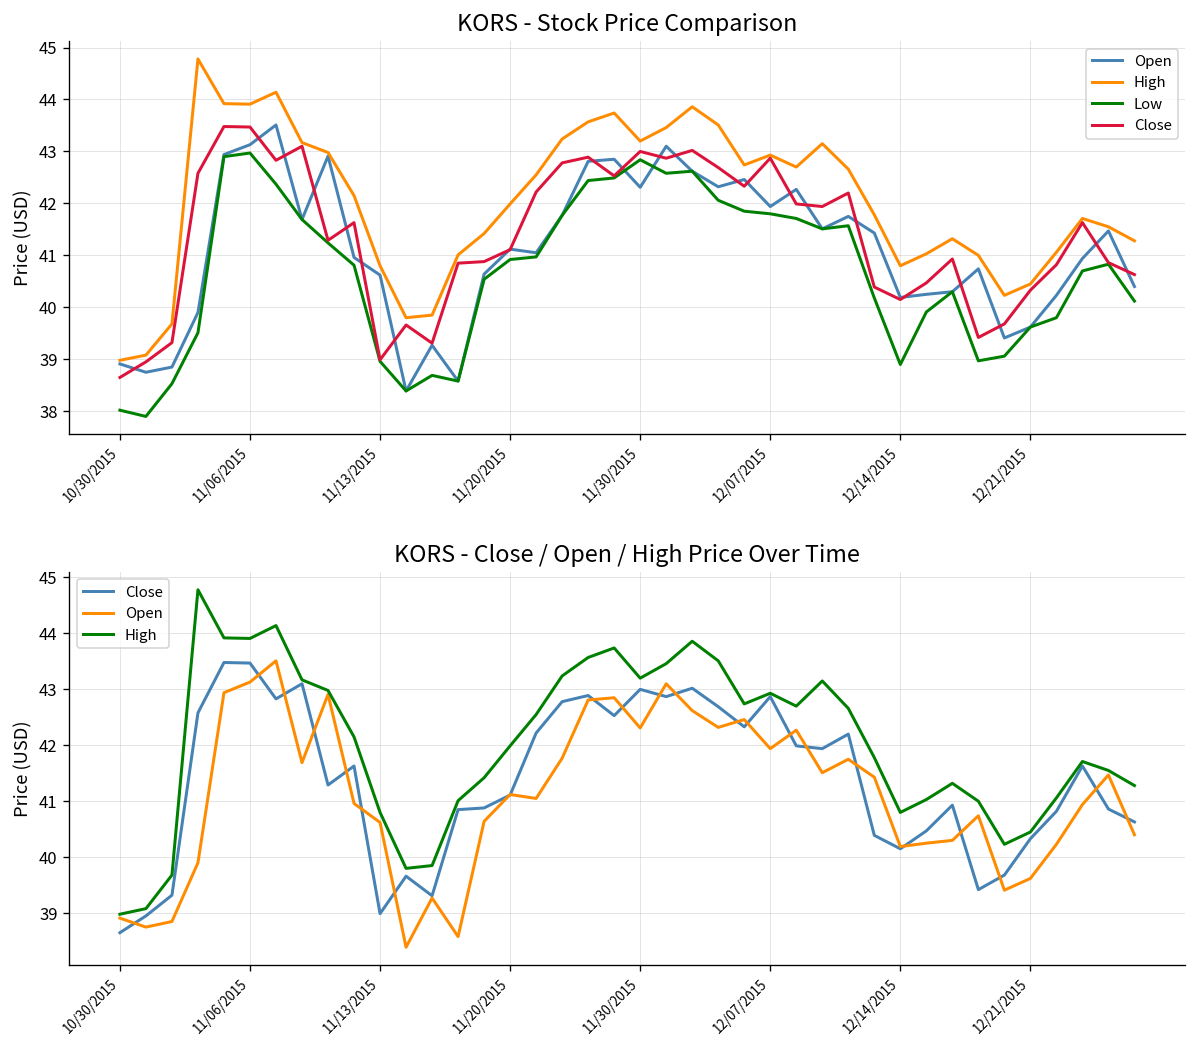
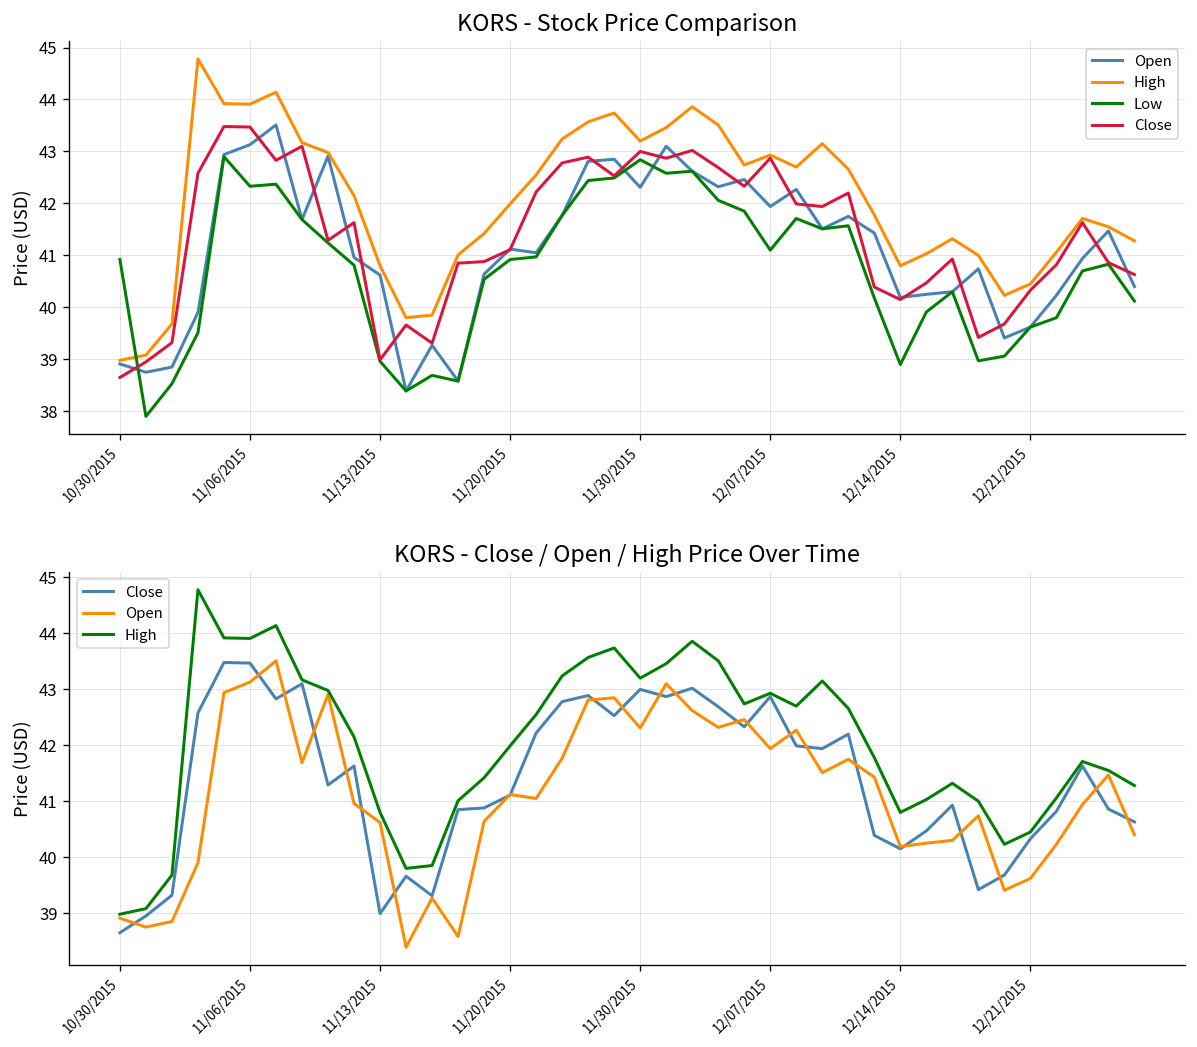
  {
    "KORS - Stock Price Comparison": {
      "Low": {
-       "10/30/2015": 38.0,
-       "11/06/2015": 43.0,
+       "10/30/2015": 40.9,
+       "11/06/2015": 42.3,
        "11/20/2015": 40.9,
        "11/30/2015": 42.8,
-       "12/07/2015": 41.8,
+       "12/07/2015": 41.1,
        "12/14/2015": 38.9
      }
    },
    "KORS - Close / Open / High Price Over Time": {
      "Close": {
        "10/30/2015": 38.7,
        "11/06/2015": 43.5,
        "11/13/2015": 39.0,
        "11/30/2015": 43.0,
        "12/07/2015": 42.9,
        "12/21/2015": 40.3
      },
      "Open": {
        "10/30/2015": 38.9,
        "11/06/2015": 43.1,
        "11/13/2015": 40.6,
        "11/30/2015": 42.3,
        "12/07/2015": 41.9,
        "12/21/2015": 39.6
      },
      "High": {
        "10/30/2015": 39.0,
        "11/06/2015": 43.9,
        "11/13/2015": 40.8,
        "11/20/2015": 42.0,
        "11/30/2015": 43.2,
        "12/07/2015": 42.9,
        "12/14/2015": 40.8,
        "12/21/2015": 40.5
      }
    }
  }
